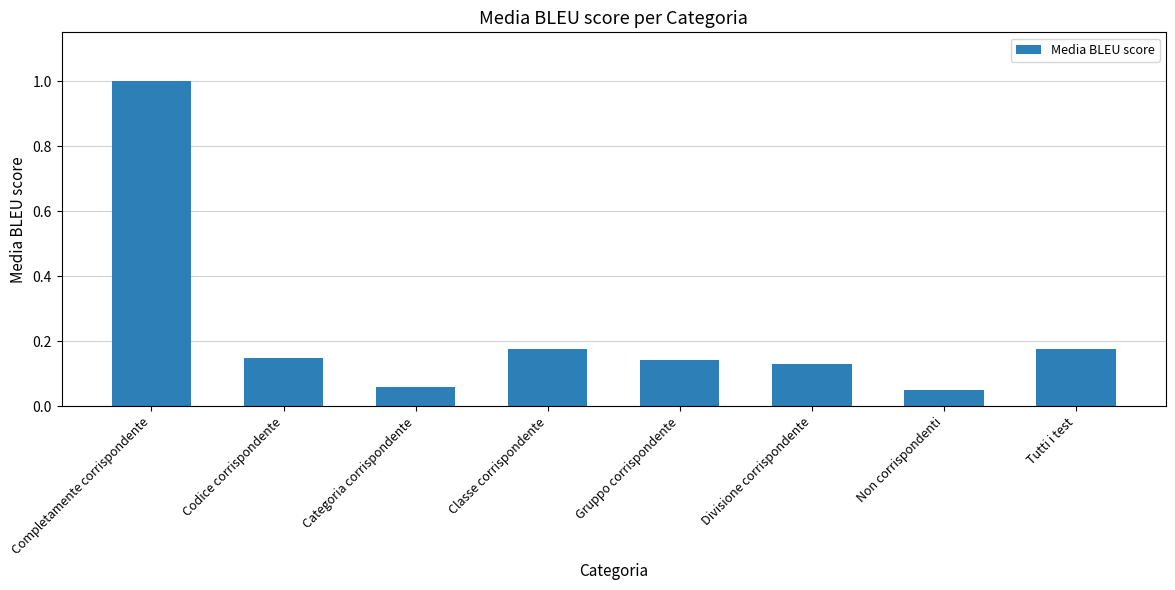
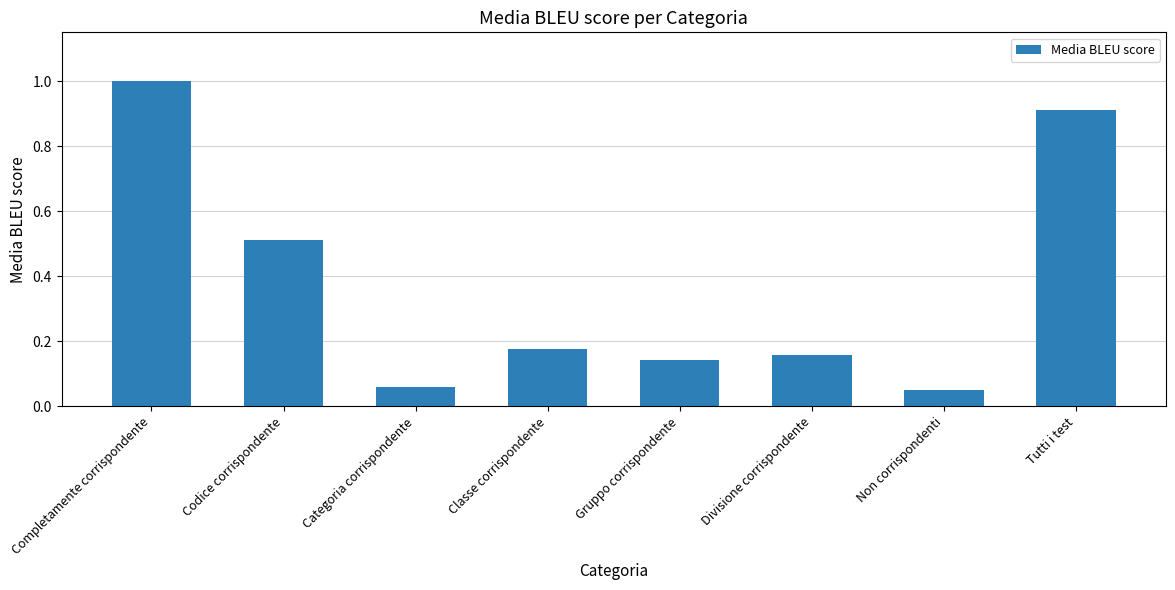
  {
    "Completamente corrispondente": 1.00,
-   "Codice corrispondente": 0.15,
+   "Codice corrispondente": 0.51,
    "Categoria corrispondente": 0.06,
    "Classe corrispondente": 0.18,
    "Gruppo corrispondente": 0.14,
-   "Divisione corrispondente": 0.13,
+   "Divisione corrispondente": 0.16,
    "Non corrispondenti": 0.05,
-   "Tutti i test": 0.18
+   "Tutti i test": 0.91
  }
